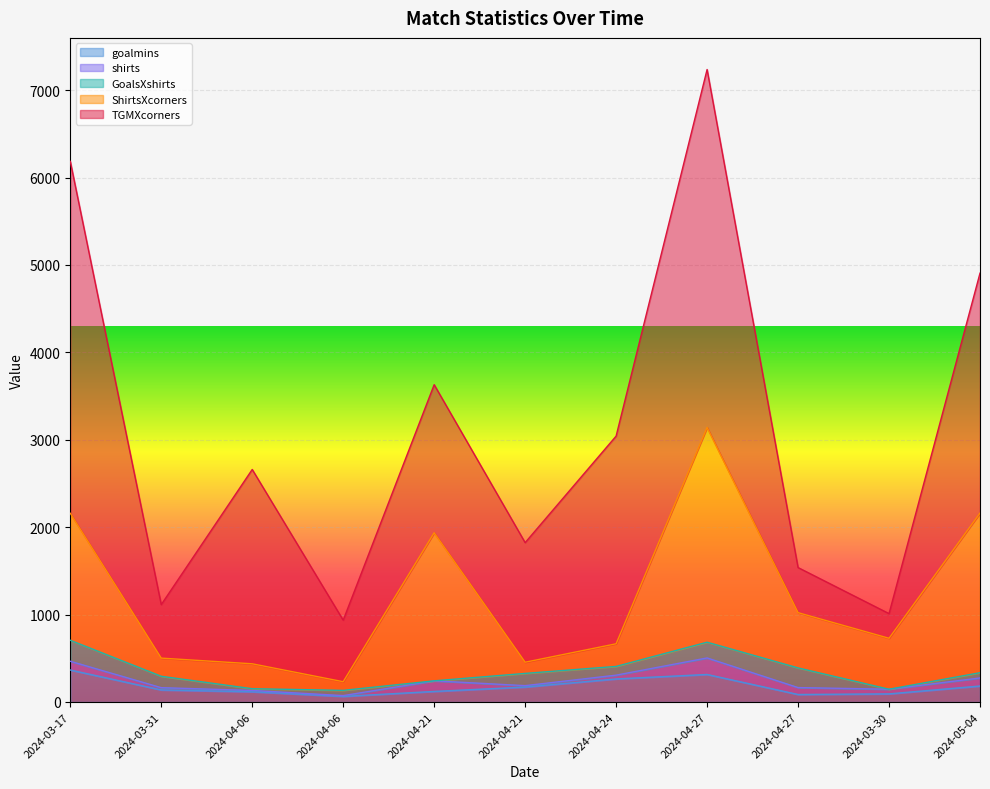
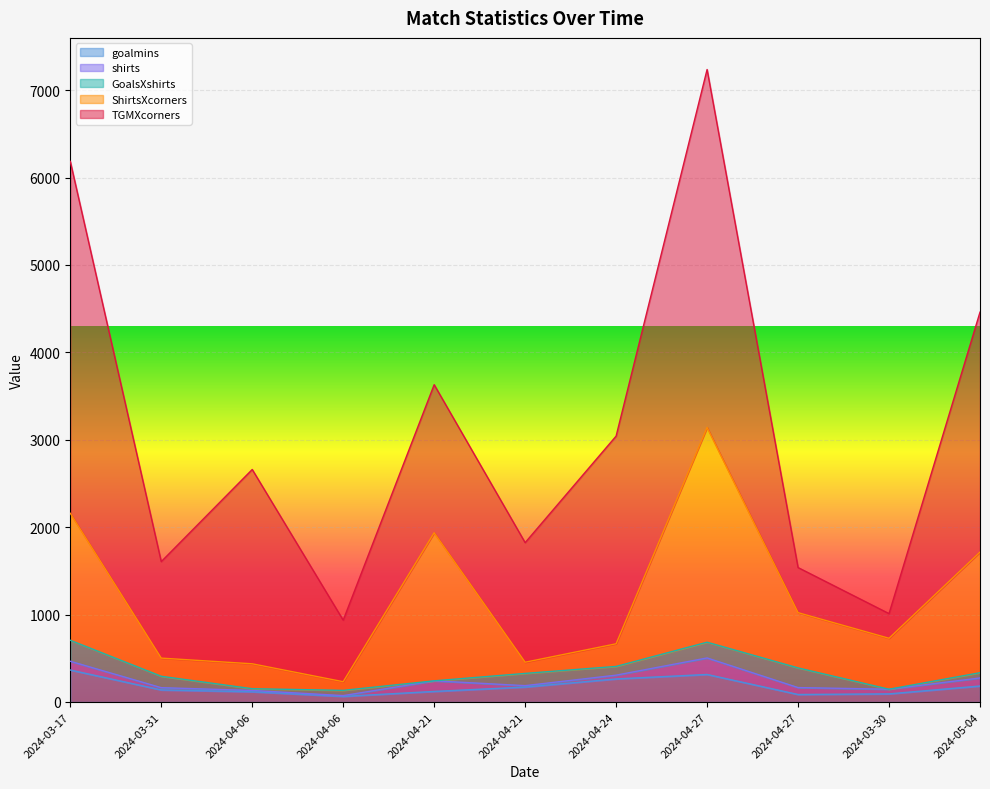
  {
    "ShirtsXcorners": {
      "2024-03-17": 1500,
      "2024-03-31": 200,
      "2024-04-24": 300,
      "2024-03-30": 600,
-     "2024-05-04": 1800
+     "2024-05-04": 1400
    },
    "TGMXcorners": {
      "2024-03-17": 4000,
-     "2024-03-31": 600,
+     "2024-03-31": 1100,
      "2024-04-24": 2400,
      "2024-03-30": 300,
      "2024-05-04": 2700
    }
  }
